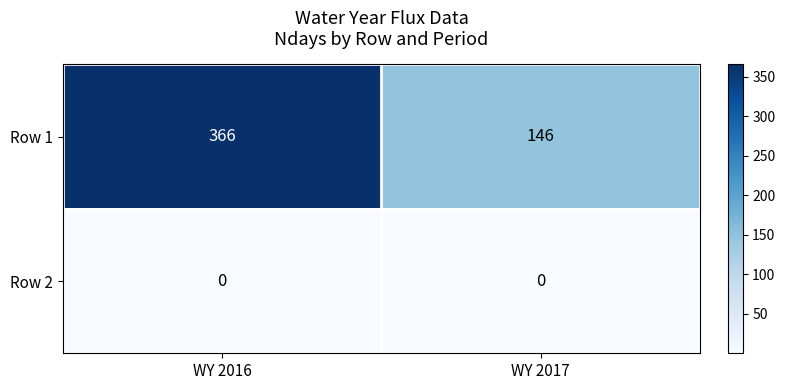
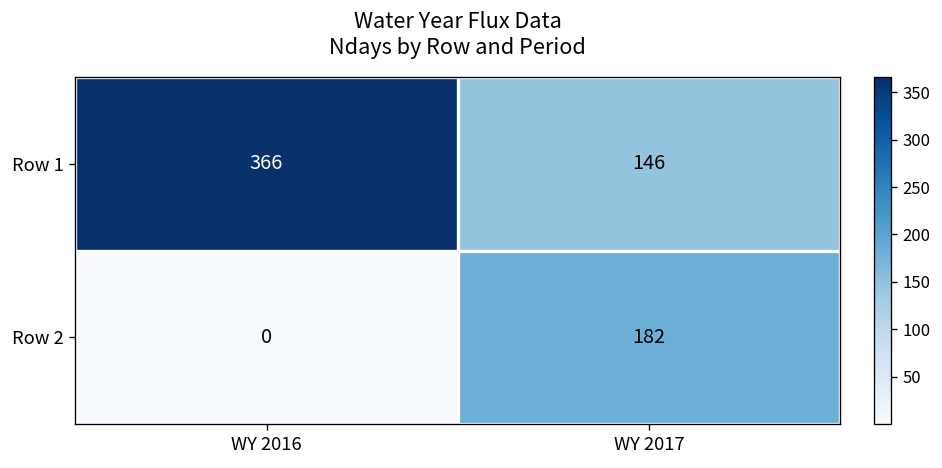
  {
    "Row 1": {
      "WY 2016": 366,
      "WY 2017": 146
    },
    "Row 2": {
      "WY 2016": 0,
-     "WY 2017": 0
+     "WY 2017": 182
    }
  }
